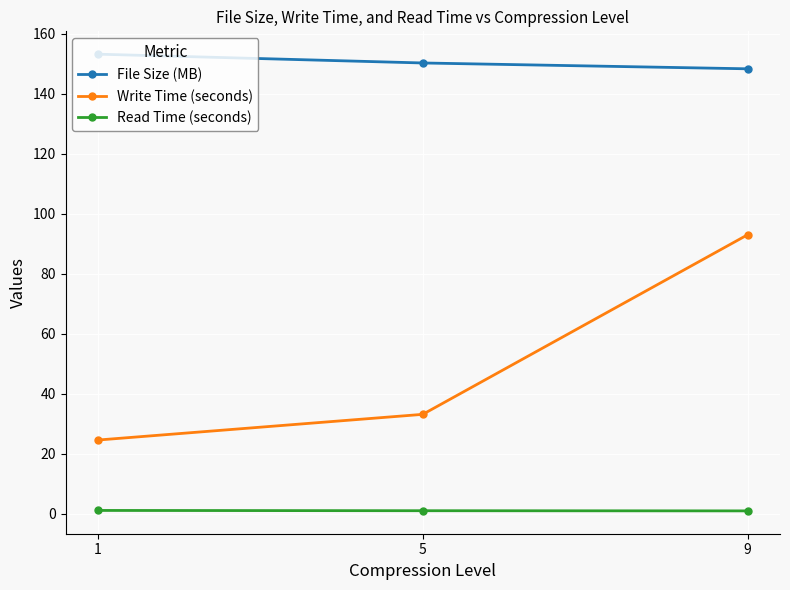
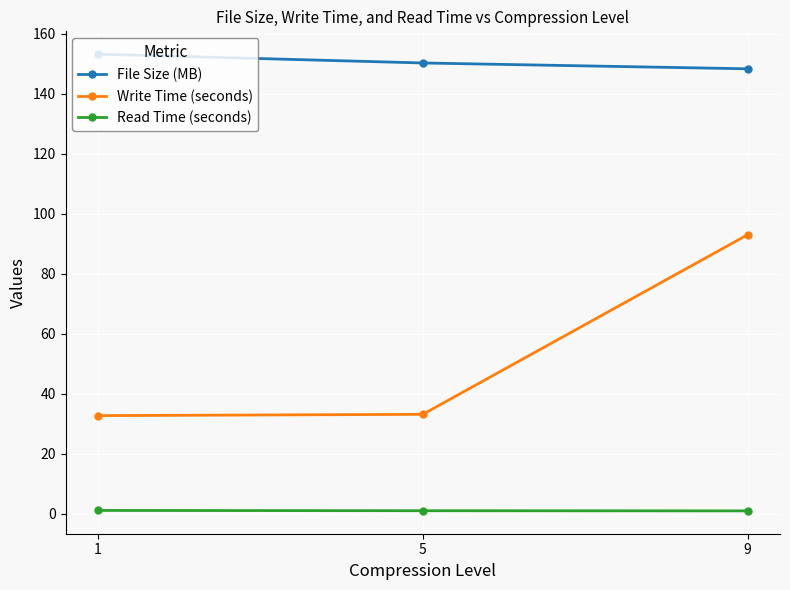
  {
    "File Size (MB)": {
      "5": 150,
      "9": 148
    },
    "Write Time (seconds)": {
-     "1": 25,
+     "1": 33,
      "5": 33,
      "9": 93
    },
    "Read Time (seconds)": {
      "1": 1,
      "5": 1,
      "9": 1
    }
  }
